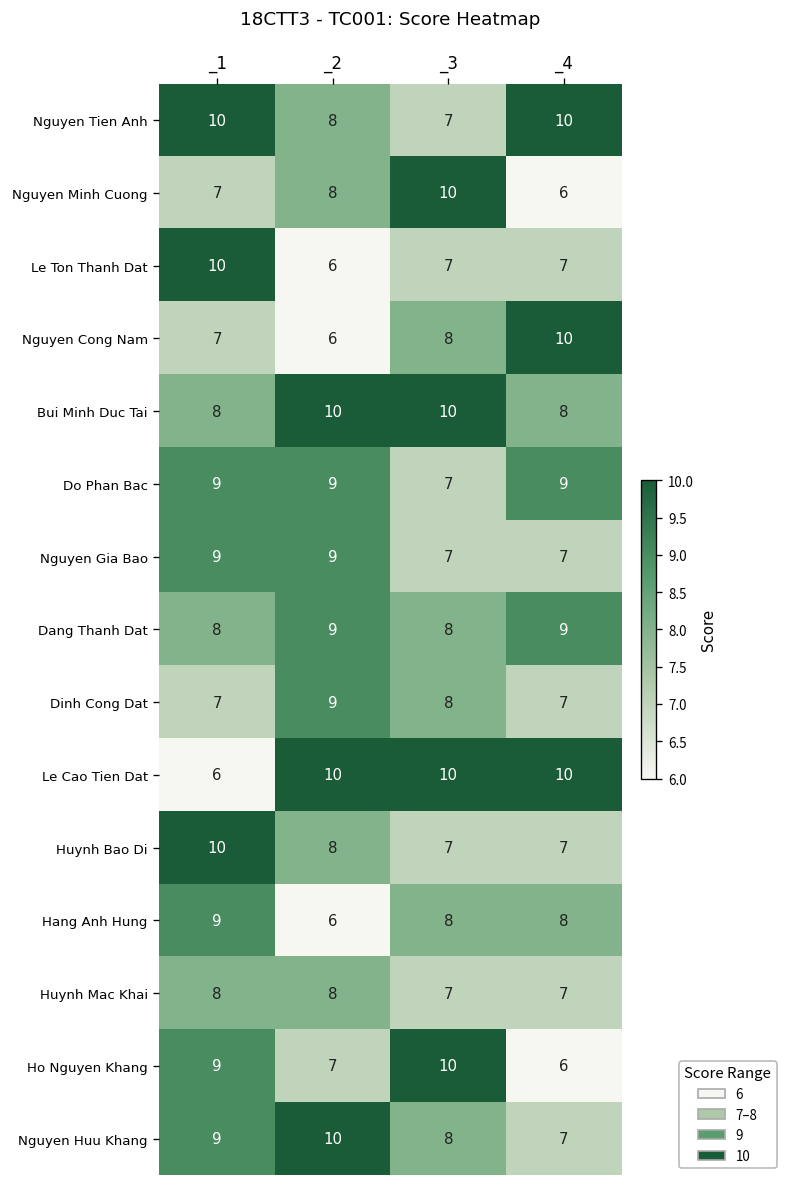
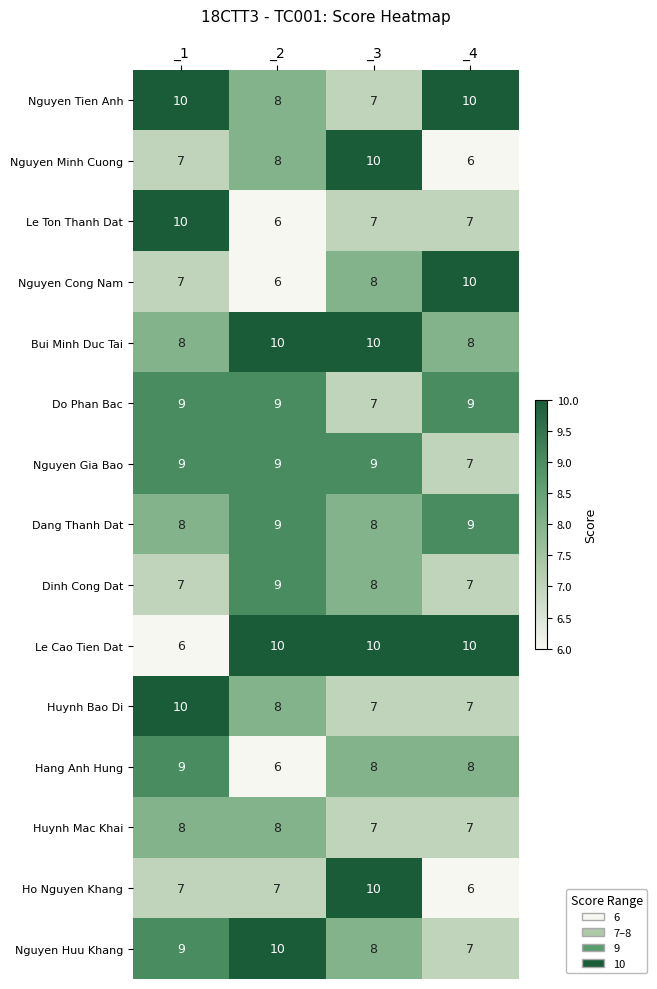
  {
    "Nguyen Tien Anh": {
      "_1": 10,
      "_2": 8,
      "_3": 7,
      "_4": 10
    },
    "Nguyen Minh Cuong": {
      "_1": 7,
      "_2": 8,
      "_3": 10,
      "_4": 6
    },
    "Le Ton Thanh Dat": {
      "_1": 10,
      "_2": 6,
      "_3": 7,
      "_4": 7
    },
    "Nguyen Cong Nam": {
      "_1": 7,
      "_2": 6,
      "_3": 8,
      "_4": 10
    },
    "Bui Minh Duc Tai": {
      "_1": 8,
      "_2": 10,
      "_3": 10,
      "_4": 8
    },
    "Do Phan Bac": {
      "_1": 9,
      "_2": 9,
      "_3": 7,
      "_4": 9
    },
    "Nguyen Gia Bao": {
      "_1": 9,
      "_2": 9,
-     "_3": 7,
+     "_3": 9,
      "_4": 7
    },
    "Dang Thanh Dat": {
      "_1": 8,
      "_2": 9,
      "_3": 8,
      "_4": 9
    },
    "Dinh Cong Dat": {
      "_1": 7,
      "_2": 9,
      "_3": 8,
      "_4": 7
    },
    "Le Cao Tien Dat": {
      "_1": 6,
      "_2": 10,
      "_3": 10,
      "_4": 10
    },
    "Huynh Bao Di": {
      "_1": 10,
      "_2": 8,
      "_3": 7,
      "_4": 7
    },
    "Hang Anh Hung": {
      "_1": 9,
      "_2": 6,
      "_3": 8,
      "_4": 8
    },
    "Huynh Mac Khai": {
      "_1": 8,
      "_2": 8,
      "_3": 7,
      "_4": 7
    },
    "Ho Nguyen Khang": {
-     "_1": 9,
+     "_1": 7,
      "_2": 7,
      "_3": 10,
      "_4": 6
    },
    "Nguyen Huu Khang": {
      "_1": 9,
      "_2": 10,
      "_3": 8,
      "_4": 7
    }
  }
